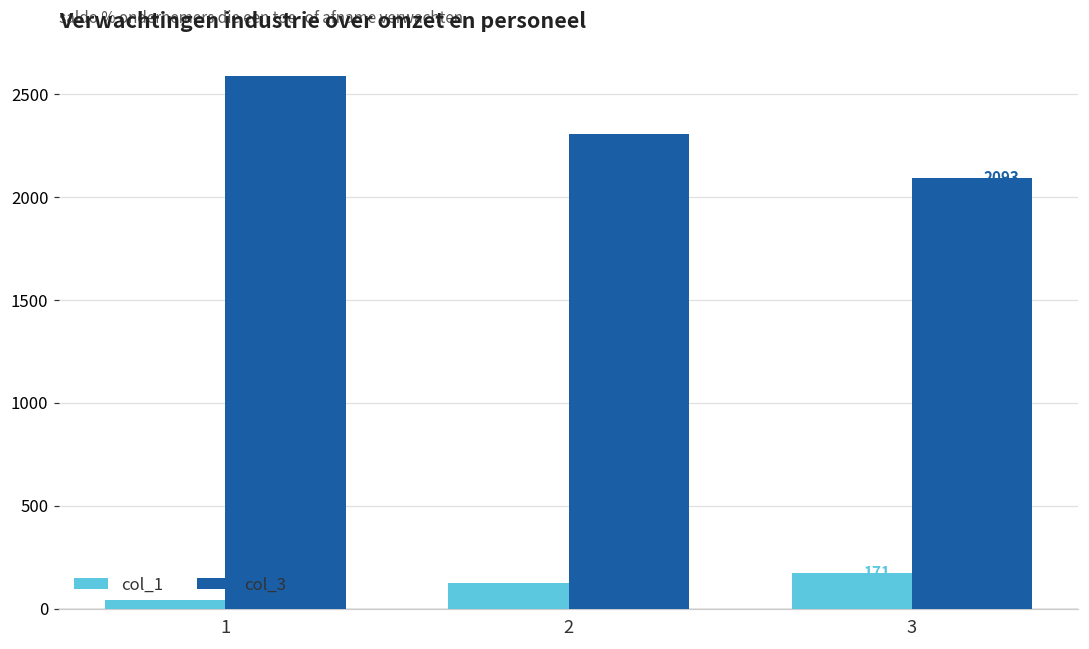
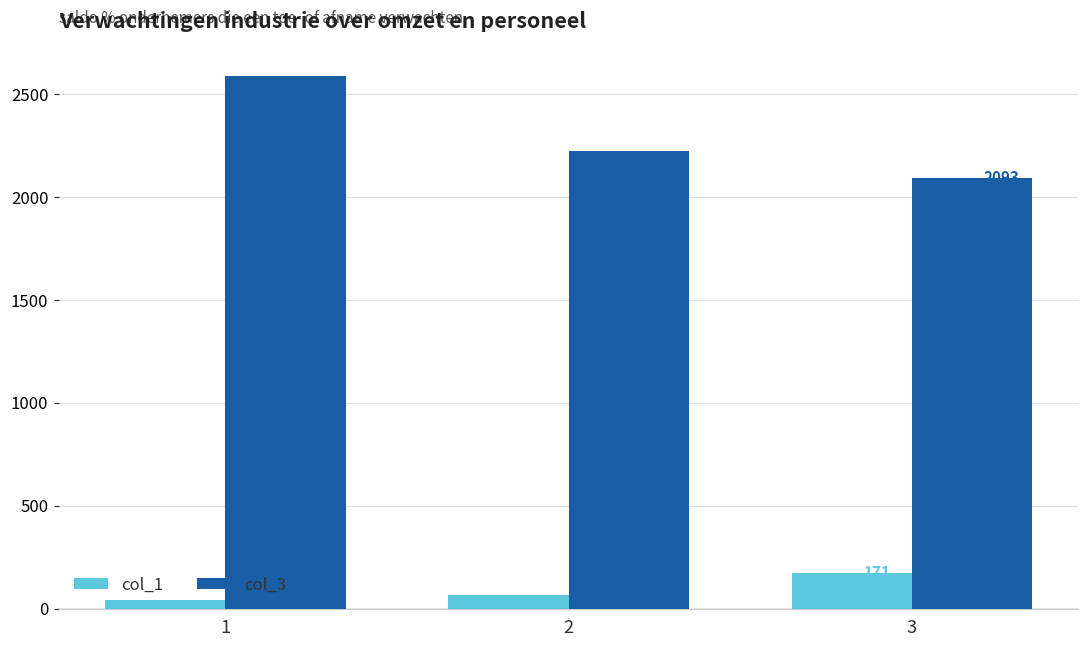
  {
    "col_1": {
      "1": 40,
-     "2": 130,
+     "2": 70,
      "3": 170
    },
    "col_3": {
      "1": 2590,
-     "2": 2310,
+     "2": 2230,
      "3": 2090
    }
  }
